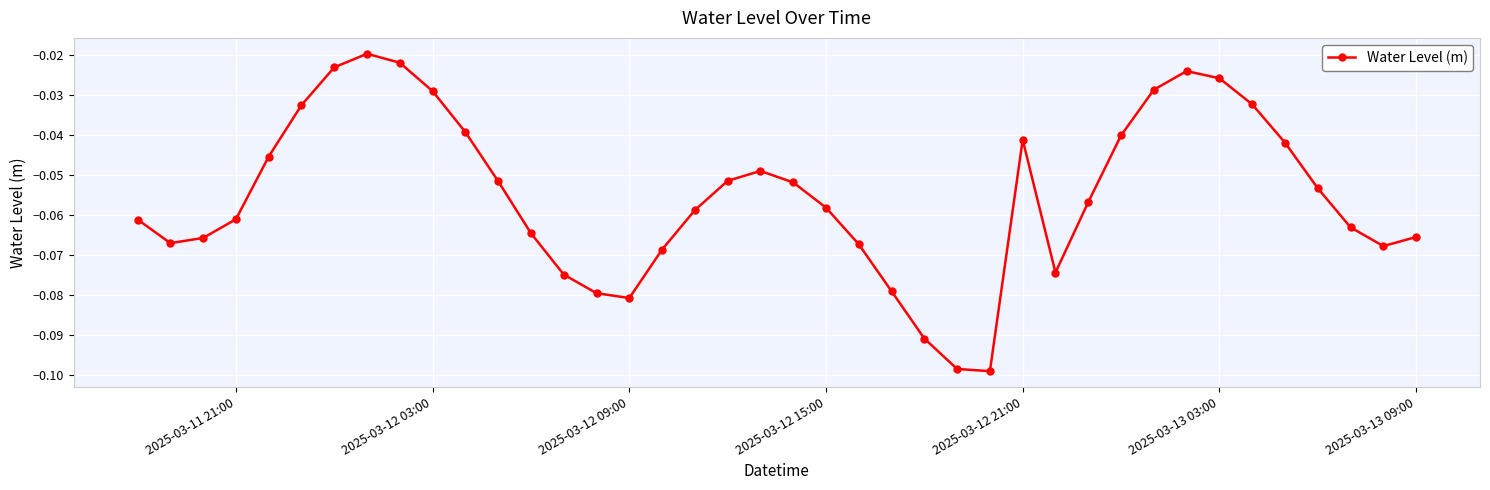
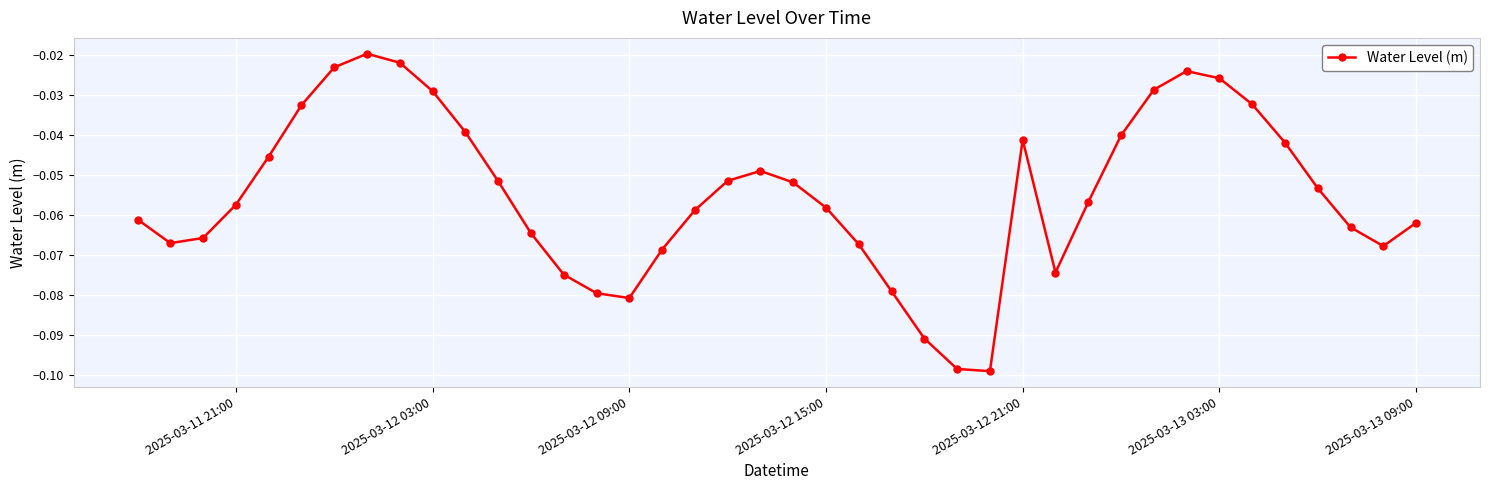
  {
-   "2025-03-11 21:00": -0.061,
+   "2025-03-11 21:00": -0.057,
    "2025-03-12 03:00": -0.029,
    "2025-03-12 09:00": -0.081,
    "2025-03-12 15:00": -0.058,
    "2025-03-12 21:00": -0.041,
    "2025-03-13 03:00": -0.026,
-   "2025-03-13 09:00": -0.066
+   "2025-03-13 09:00": -0.062
  }
